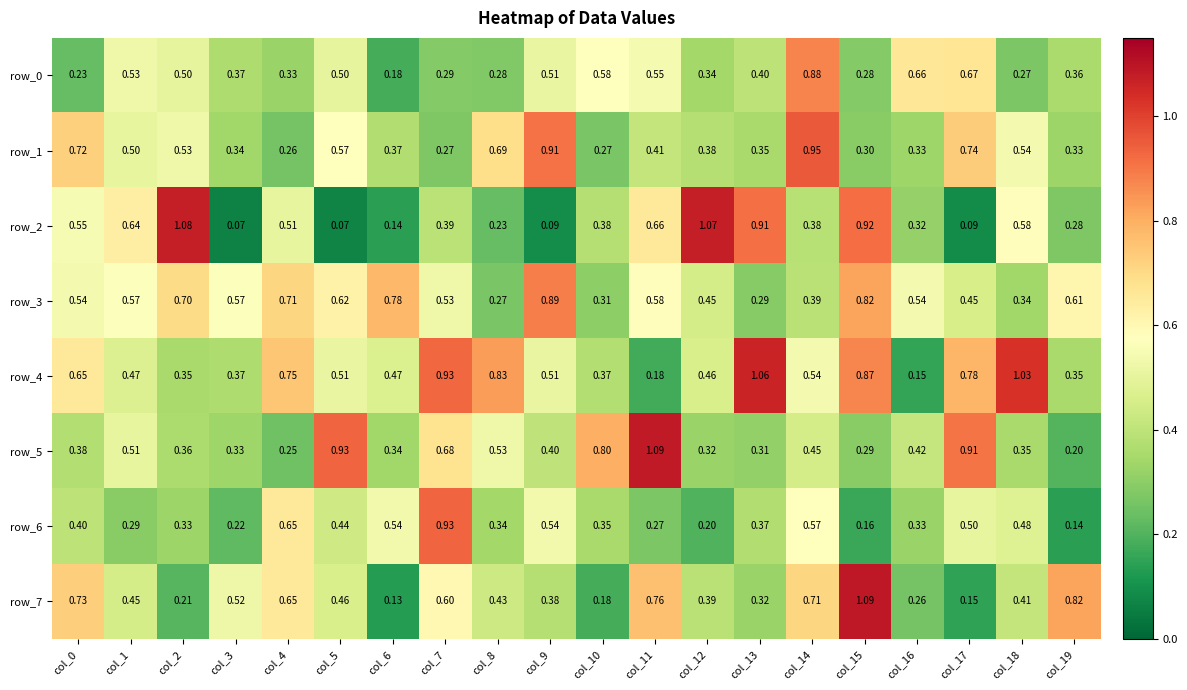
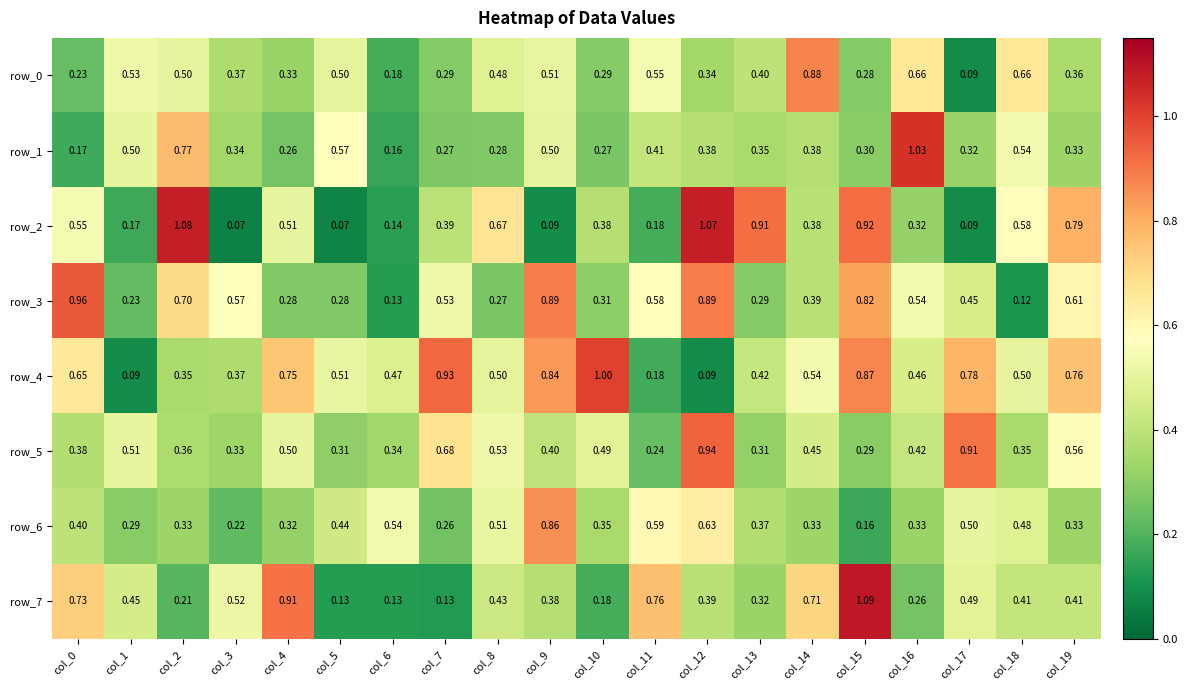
  {
    "row_0": {
      "col_0": 0.23,
      "col_1": 0.53,
      "col_2": 0.50,
      "col_3": 0.37,
      "col_4": 0.33,
      "col_5": 0.50,
      "col_6": 0.18,
      "col_7": 0.29,
-     "col_8": 0.28,
+     "col_8": 0.48,
      "col_9": 0.51,
-     "col_10": 0.58,
+     "col_10": 0.29,
      "col_11": 0.55,
      "col_12": 0.34,
      "col_13": 0.40,
      "col_14": 0.88,
      "col_15": 0.28,
      "col_16": 0.66,
-     "col_17": 0.67,
-     "col_18": 0.27,
+     "col_17": 0.09,
+     "col_18": 0.66,
      "col_19": 0.36
    },
    "row_1": {
-     "col_0": 0.72,
+     "col_0": 0.17,
      "col_1": 0.50,
-     "col_2": 0.53,
+     "col_2": 0.77,
      "col_3": 0.34,
      "col_4": 0.26,
      "col_5": 0.57,
-     "col_6": 0.37,
+     "col_6": 0.16,
      "col_7": 0.27,
-     "col_8": 0.69,
-     "col_9": 0.91,
+     "col_8": 0.28,
+     "col_9": 0.50,
      "col_10": 0.27,
      "col_11": 0.41,
      "col_12": 0.38,
      "col_13": 0.35,
-     "col_14": 0.95,
+     "col_14": 0.38,
      "col_15": 0.30,
-     "col_16": 0.33,
-     "col_17": 0.74,
+     "col_16": 1.03,
+     "col_17": 0.32,
      "col_18": 0.54,
      "col_19": 0.33
    },
    "row_2": {
      "col_0": 0.55,
-     "col_1": 0.64,
+     "col_1": 0.17,
      "col_2": 1.08,
      "col_3": 0.07,
      "col_4": 0.51,
      "col_5": 0.07,
      "col_6": 0.14,
      "col_7": 0.39,
-     "col_8": 0.23,
+     "col_8": 0.67,
      "col_9": 0.09,
      "col_10": 0.38,
-     "col_11": 0.66,
+     "col_11": 0.18,
      "col_12": 1.07,
      "col_13": 0.91,
      "col_14": 0.38,
      "col_15": 0.92,
      "col_16": 0.32,
      "col_17": 0.09,
      "col_18": 0.58,
-     "col_19": 0.28
+     "col_19": 0.79
    },
    "row_3": {
-     "col_0": 0.54,
-     "col_1": 0.57,
+     "col_0": 0.96,
+     "col_1": 0.23,
      "col_2": 0.70,
      "col_3": 0.57,
-     "col_4": 0.71,
-     "col_5": 0.62,
-     "col_6": 0.78,
+     "col_4": 0.28,
+     "col_5": 0.28,
+     "col_6": 0.13,
      "col_7": 0.53,
      "col_8": 0.27,
      "col_9": 0.89,
      "col_10": 0.31,
      "col_11": 0.58,
-     "col_12": 0.45,
+     "col_12": 0.89,
      "col_13": 0.29,
      "col_14": 0.39,
      "col_15": 0.82,
      "col_16": 0.54,
      "col_17": 0.45,
-     "col_18": 0.34,
+     "col_18": 0.12,
      "col_19": 0.61
    },
    "row_4": {
      "col_0": 0.65,
-     "col_1": 0.47,
+     "col_1": 0.09,
      "col_2": 0.35,
      "col_3": 0.37,
      "col_4": 0.75,
      "col_5": 0.51,
      "col_6": 0.47,
      "col_7": 0.93,
-     "col_8": 0.83,
-     "col_9": 0.51,
-     "col_10": 0.37,
+     "col_8": 0.50,
+     "col_9": 0.84,
+     "col_10": 1.00,
      "col_11": 0.18,
-     "col_12": 0.46,
-     "col_13": 1.06,
+     "col_12": 0.09,
+     "col_13": 0.42,
      "col_14": 0.54,
      "col_15": 0.87,
-     "col_16": 0.15,
+     "col_16": 0.46,
      "col_17": 0.78,
-     "col_18": 1.03,
-     "col_19": 0.35
+     "col_18": 0.50,
+     "col_19": 0.76
    },
    "row_5": {
      "col_0": 0.38,
      "col_1": 0.51,
      "col_2": 0.36,
      "col_3": 0.33,
-     "col_4": 0.25,
-     "col_5": 0.93,
+     "col_4": 0.50,
+     "col_5": 0.31,
      "col_6": 0.34,
      "col_7": 0.68,
      "col_8": 0.53,
      "col_9": 0.40,
-     "col_10": 0.80,
-     "col_11": 1.09,
-     "col_12": 0.32,
+     "col_10": 0.49,
+     "col_11": 0.24,
+     "col_12": 0.94,
      "col_13": 0.31,
      "col_14": 0.45,
      "col_15": 0.29,
      "col_16": 0.42,
      "col_17": 0.91,
      "col_18": 0.35,
-     "col_19": 0.20
+     "col_19": 0.56
    },
    "row_6": {
      "col_0": 0.40,
      "col_1": 0.29,
      "col_2": 0.33,
      "col_3": 0.22,
-     "col_4": 0.65,
+     "col_4": 0.32,
      "col_5": 0.44,
      "col_6": 0.54,
-     "col_7": 0.93,
-     "col_8": 0.34,
-     "col_9": 0.54,
+     "col_7": 0.26,
+     "col_8": 0.51,
+     "col_9": 0.86,
      "col_10": 0.35,
-     "col_11": 0.27,
-     "col_12": 0.20,
+     "col_11": 0.59,
+     "col_12": 0.63,
      "col_13": 0.37,
-     "col_14": 0.57,
+     "col_14": 0.33,
      "col_15": 0.16,
      "col_16": 0.33,
      "col_17": 0.50,
      "col_18": 0.48,
-     "col_19": 0.14
+     "col_19": 0.33
    },
    "row_7": {
      "col_0": 0.73,
      "col_1": 0.45,
      "col_2": 0.21,
      "col_3": 0.52,
-     "col_4": 0.65,
-     "col_5": 0.46,
+     "col_4": 0.91,
+     "col_5": 0.13,
      "col_6": 0.13,
-     "col_7": 0.60,
+     "col_7": 0.13,
      "col_8": 0.43,
      "col_9": 0.38,
      "col_10": 0.18,
      "col_11": 0.76,
      "col_12": 0.39,
      "col_13": 0.32,
      "col_14": 0.71,
      "col_15": 1.09,
      "col_16": 0.26,
-     "col_17": 0.15,
+     "col_17": 0.49,
      "col_18": 0.41,
-     "col_19": 0.82
+     "col_19": 0.41
    }
  }
